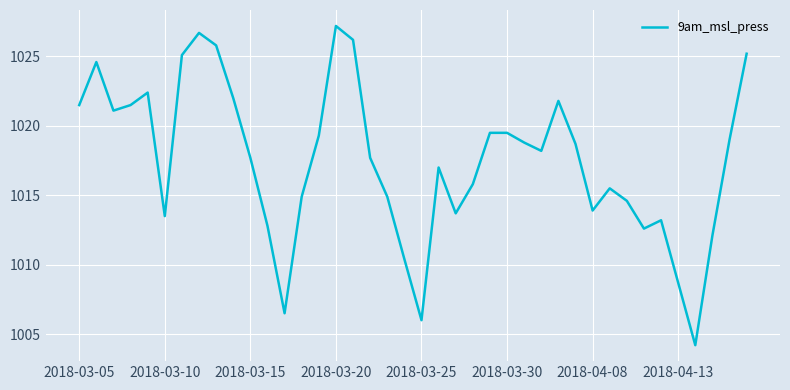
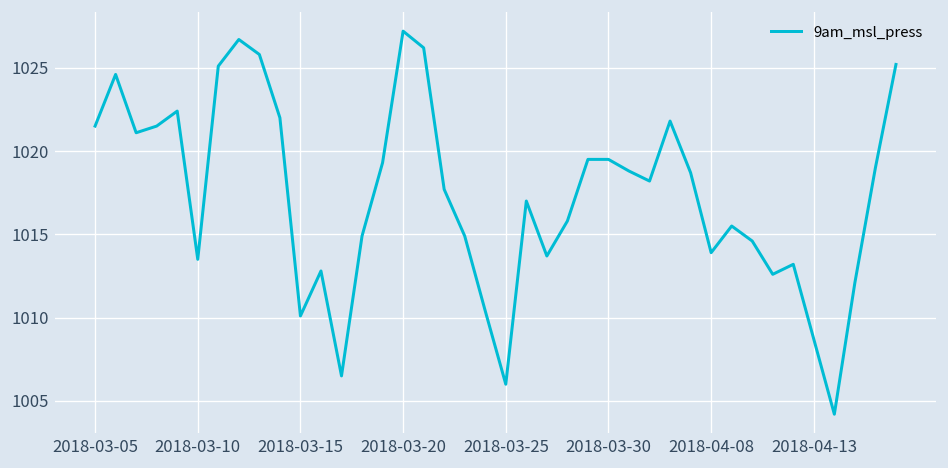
  {
    "2018-03-05": 1021.5,
    "2018-03-10": 1013.5,
-   "2018-03-15": 1017.7,
+   "2018-03-15": 1010.1,
    "2018-03-20": 1027.2,
    "2018-03-25": 1006.0,
    "2018-03-30": 1019.5,
    "2018-04-08": 1013.9,
    "2018-04-13": 1008.7
  }
